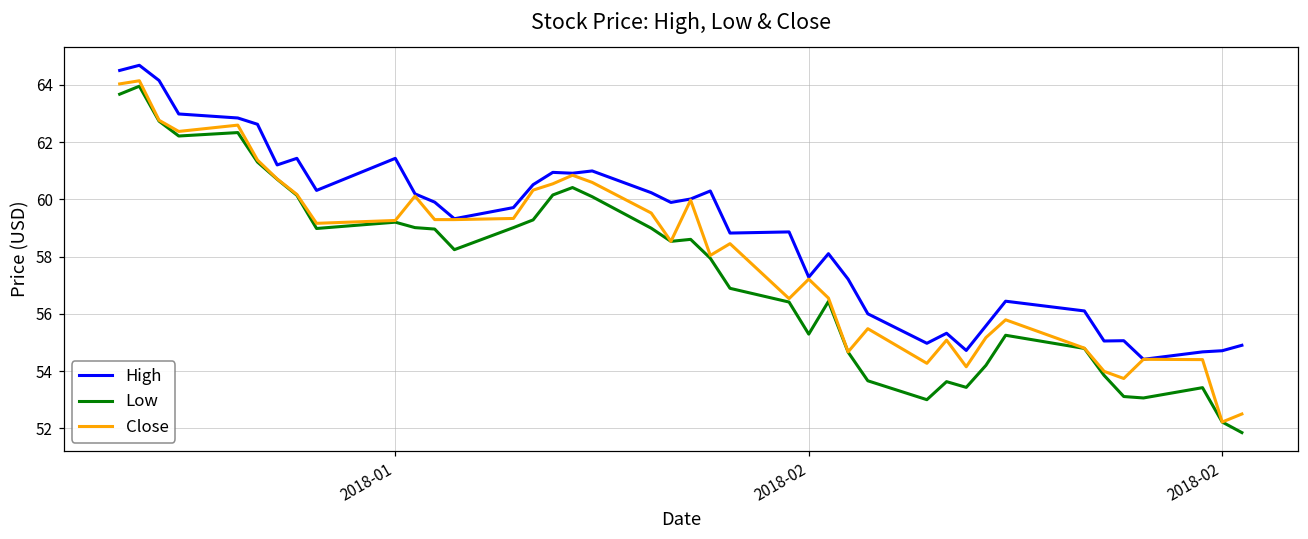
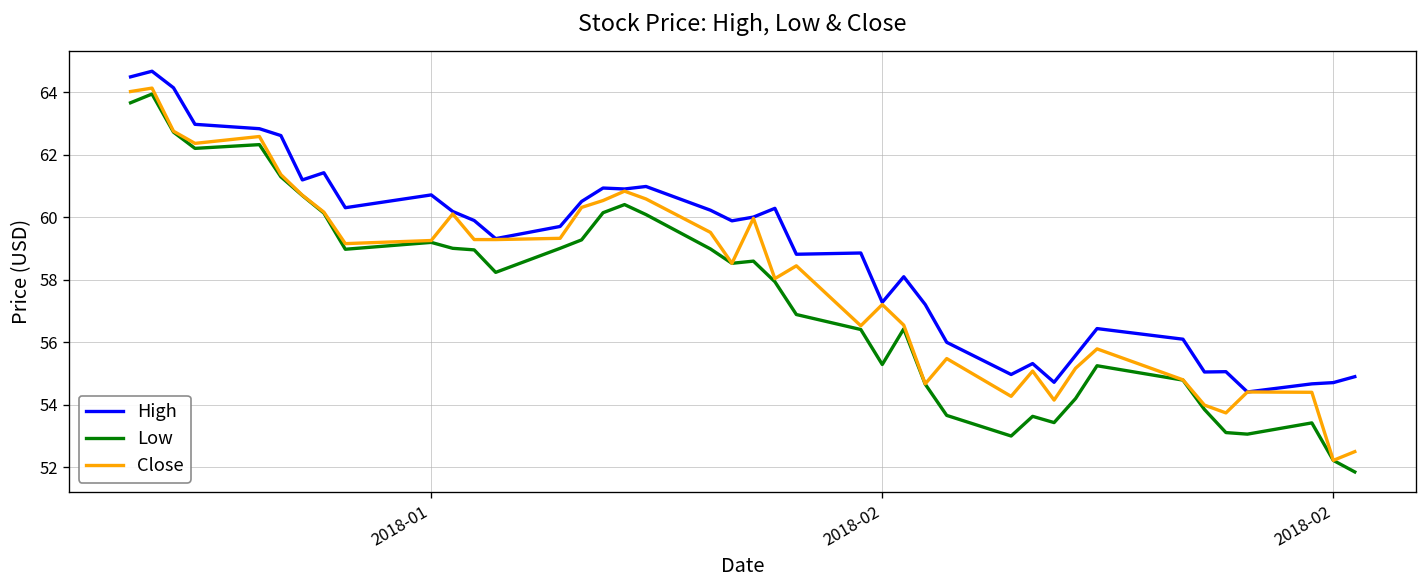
  {
    "High": {
-     "2018-01": 61.4
+     "2018-01": 60.7
    }
  }
